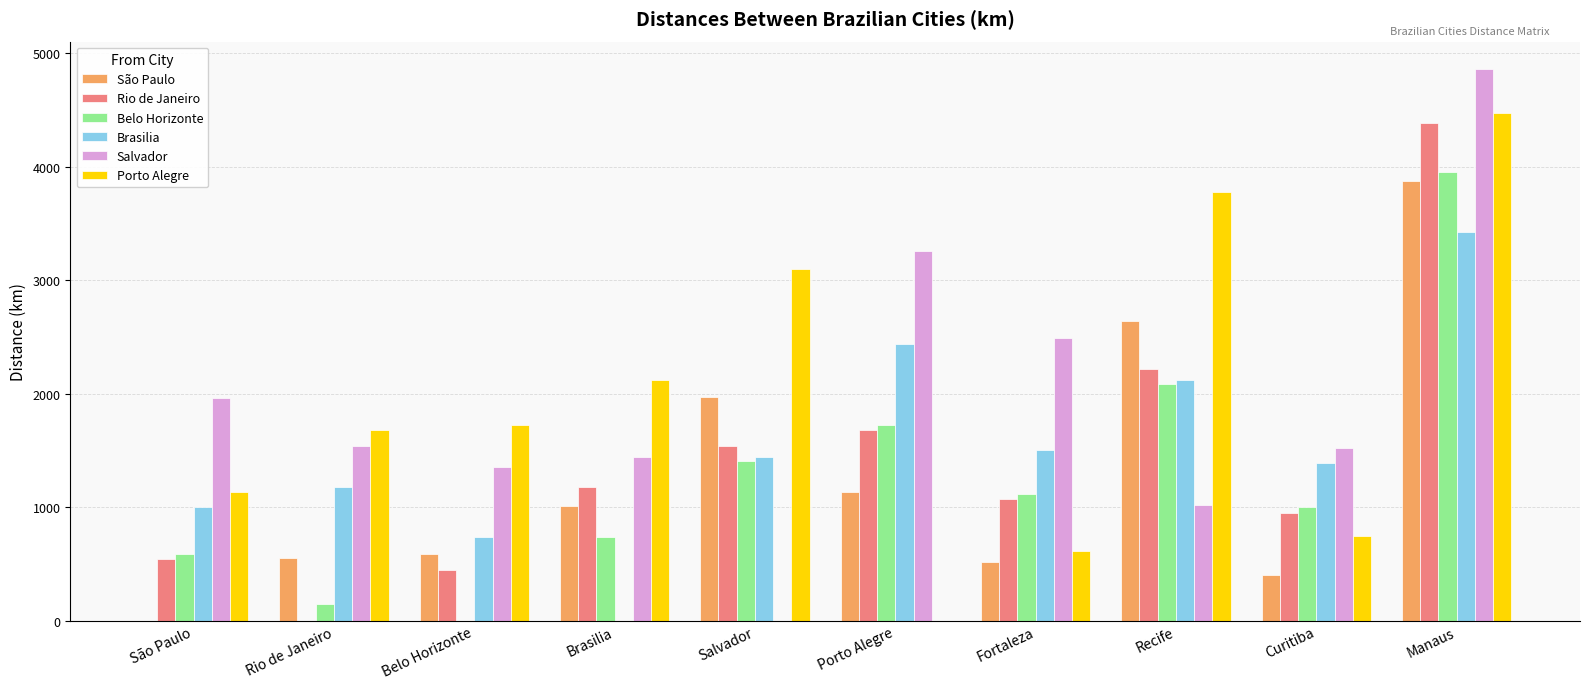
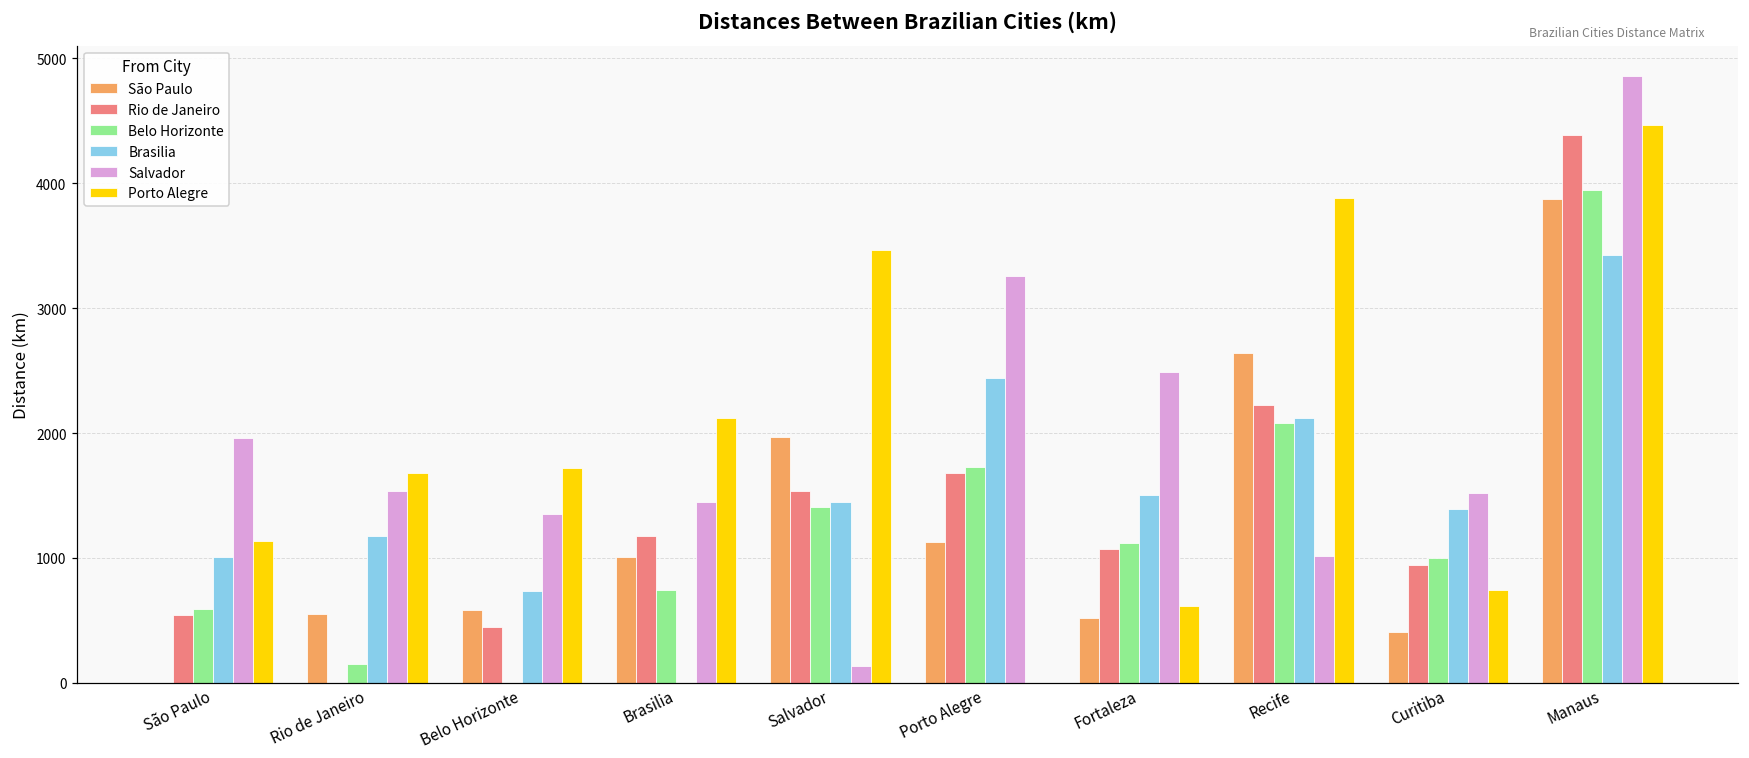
  {
    "Belo Horizonte": {
      "São Paulo": 590,
      "Rio de Janeiro": 150,
      "Belo Horizonte": 0,
      "Brasilia": 740,
      "Salvador": 1410,
      "Porto Alegre": 1730,
      "Fortaleza": 1120,
      "Recife": 2080,
      "Curitiba": 1000,
      "Manaus": 3950
    },
    "Brasilia": {
      "São Paulo": 1010,
      "Rio de Janeiro": 1180,
      "Belo Horizonte": 730,
      "Brasilia": 0,
      "Salvador": 1440,
      "Porto Alegre": 2440,
      "Fortaleza": 1500,
      "Recife": 2120,
      "Curitiba": 1390,
      "Manaus": 3420
    },
    "Salvador": {
      "São Paulo": 1960,
      "Rio de Janeiro": 1540,
      "Belo Horizonte": 1350,
      "Brasilia": 1450,
-     "Salvador": 0,
+     "Salvador": 130,
      "Porto Alegre": 3260,
      "Fortaleza": 2490,
      "Recife": 1020,
      "Curitiba": 1520,
      "Manaus": 4860
    },
    "Porto Alegre": {
      "São Paulo": 1130,
      "Rio de Janeiro": 1680,
      "Belo Horizonte": 1720,
      "Brasilia": 2120,
-     "Salvador": 3100,
+     "Salvador": 3470,
      "Porto Alegre": 0,
      "Fortaleza": 620,
-     "Recife": 3780,
+     "Recife": 3880,
      "Curitiba": 740,
      "Manaus": 4470
    }
  }
